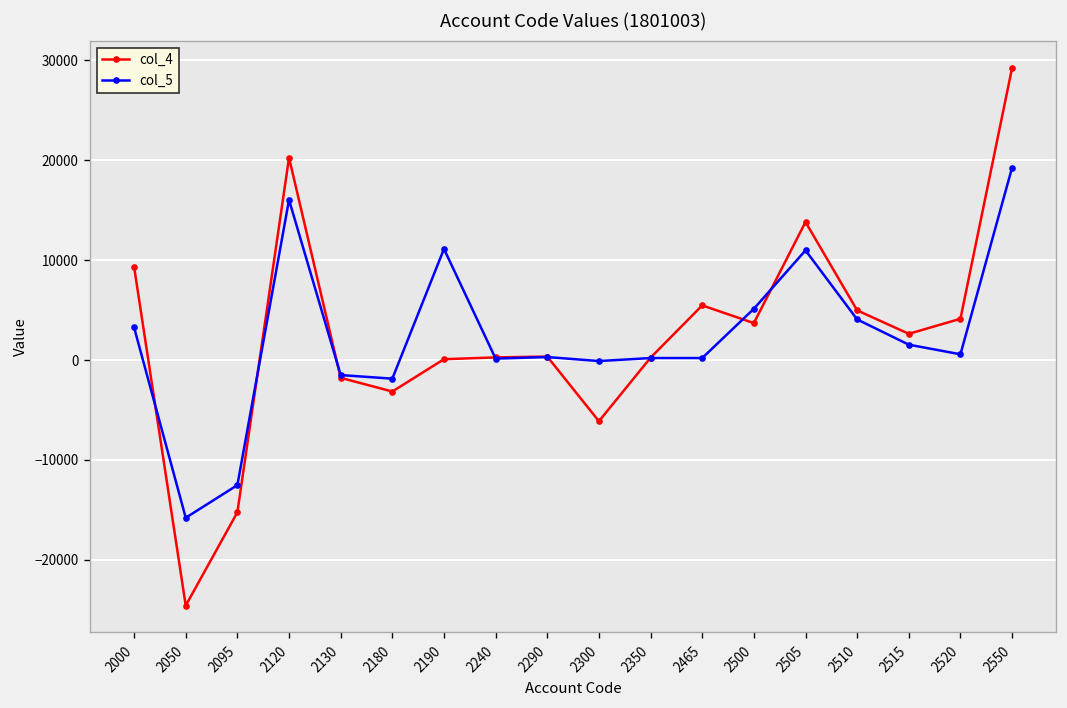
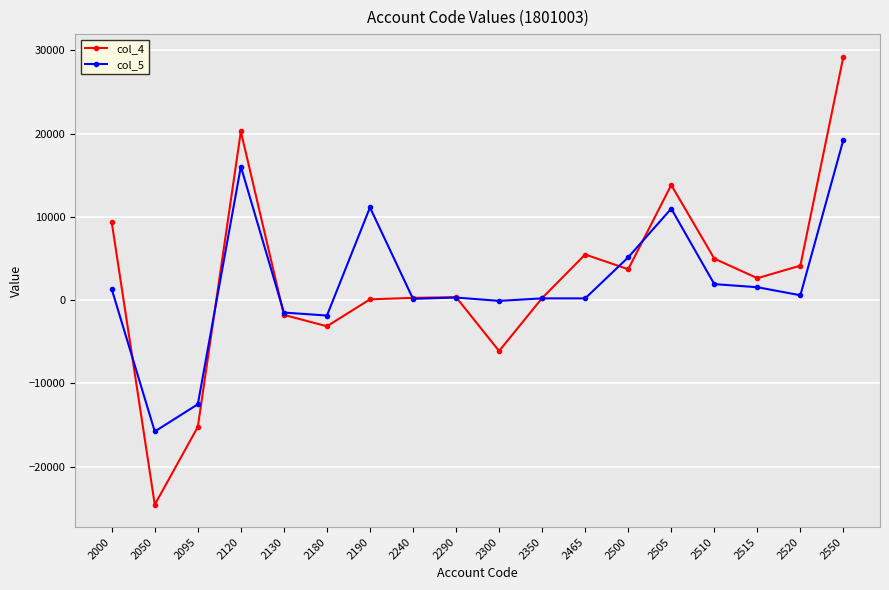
  {
    "col_4": {
      "2000": 9000,
      "2050": -25000,
      "2095": -15000,
      "2120": 20000,
      "2180": -3000,
      "2190": 0,
      "2300": -6000,
      "2465": 5000,
      "2500": 4000,
      "2505": 14000,
      "2510": 5000,
      "2515": 3000,
      "2520": 4000,
      "2550": 29000
    },
    "col_5": {
-     "2000": 3000,
+     "2000": 1000,
      "2050": -16000,
      "2095": -13000,
      "2120": 16000,
      "2180": -2000,
      "2190": 11000,
      "2300": 0,
      "2465": 0,
      "2500": 5000,
      "2505": 11000,
-     "2510": 4000,
+     "2510": 2000,
      "2515": 2000,
      "2520": 1000,
      "2550": 19000
    }
  }
